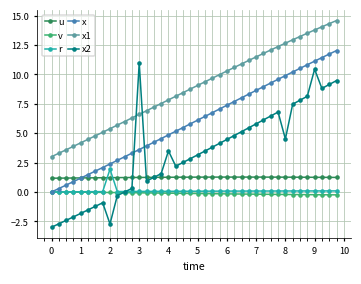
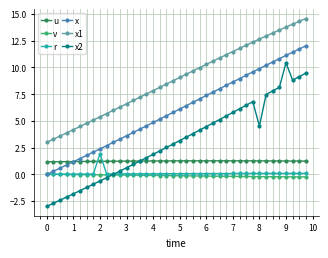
  {
    "r": {
      "2": 1.9,
      "7": 0.1,
      "8": 0.1,
      "9": 0.1
    },
    "x2": {
      "0": -3.0,
      "1": -1.8,
-     "2": -2.7,
-     "3": 11.0,
-     "4": 3.5,
+     "2": -0.6,
+     "3": 0.6,
+     "4": 1.9,
      "5": 3.2,
      "6": 4.5,
      "7": 5.8,
      "8": 4.5,
      "9": 10.4
    }
  }
